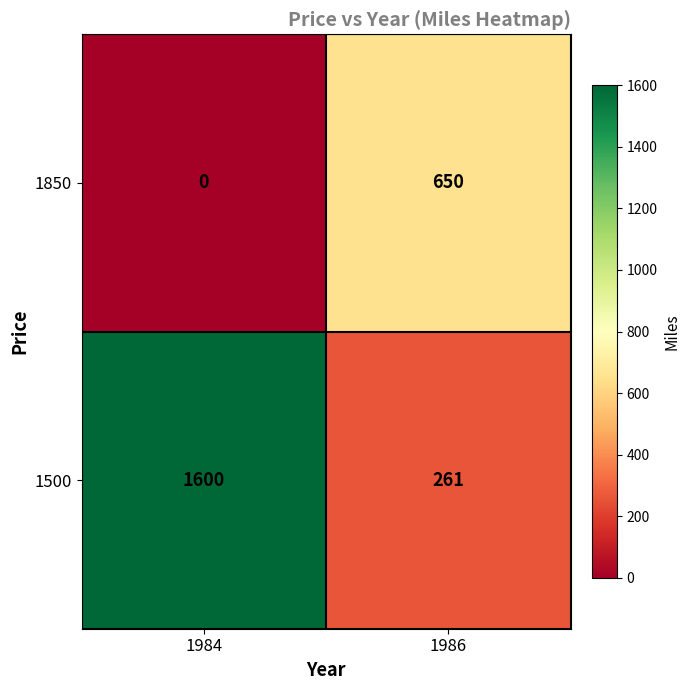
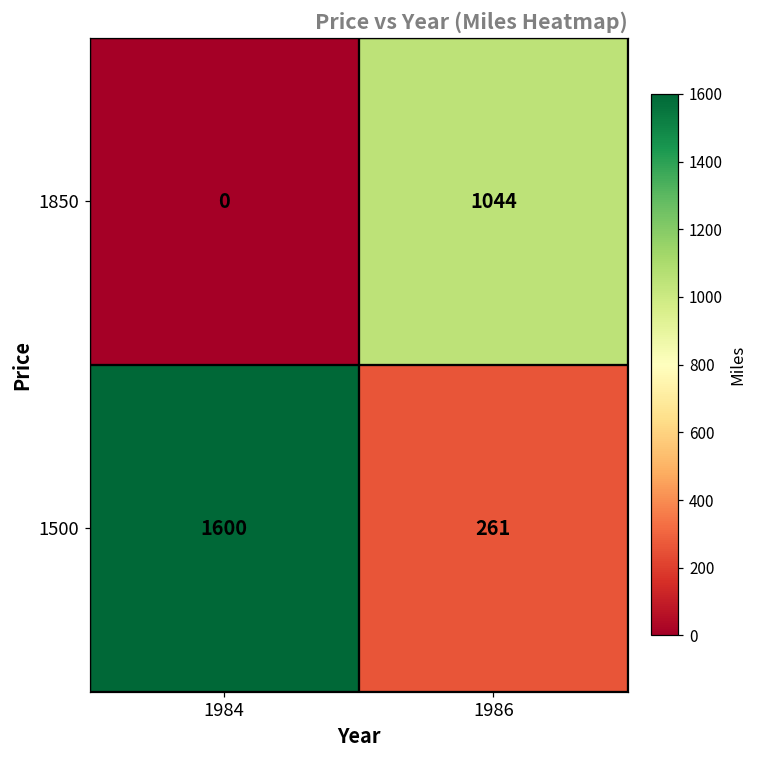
  {
    "1850": {
      "1984": 0,
-     "1986": 650
+     "1986": 1044
    },
    "1500": {
      "1984": 1600,
      "1986": 261
    }
  }
